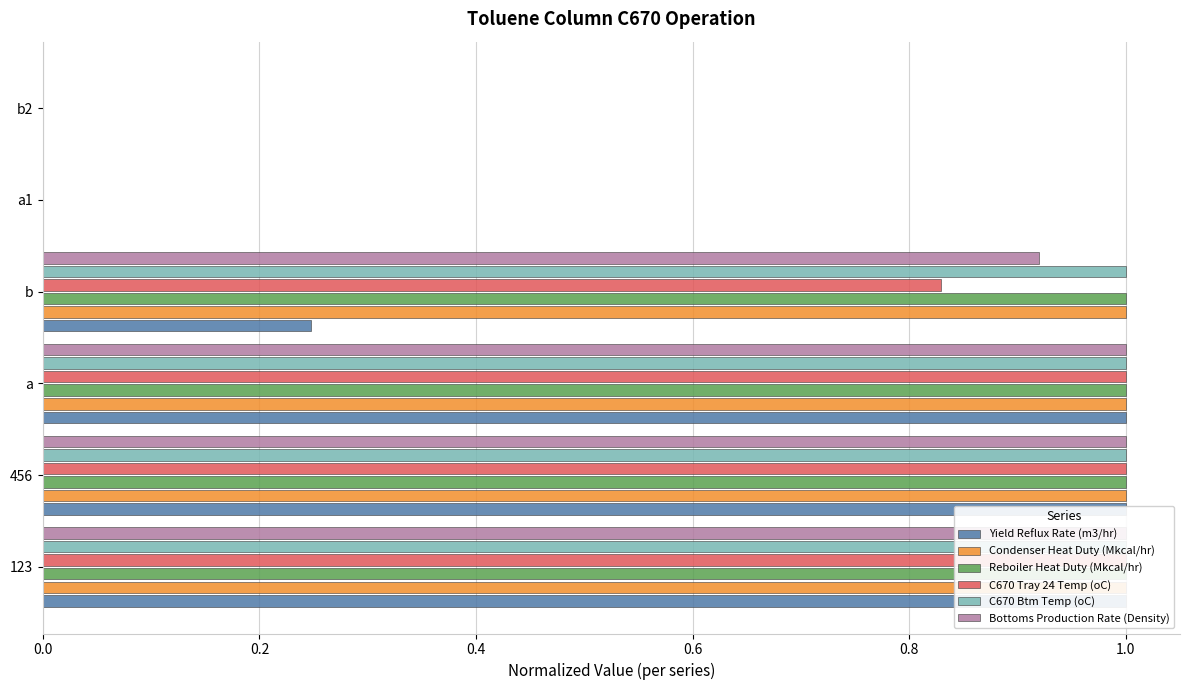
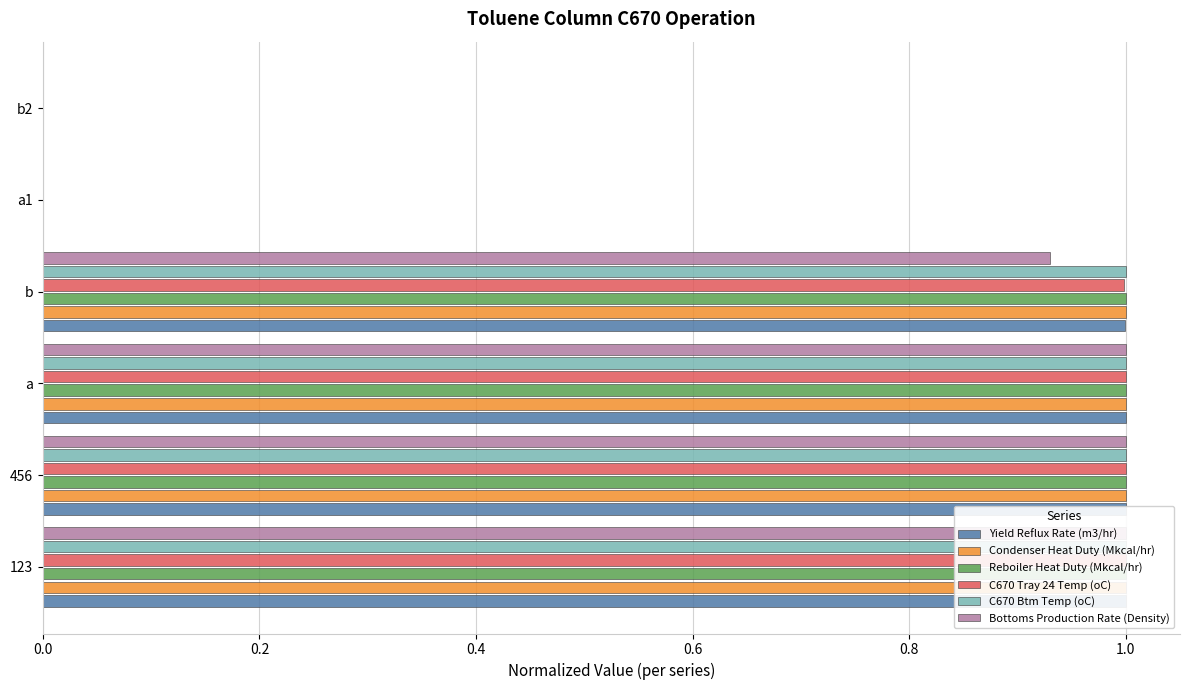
  {
    "Yield Reflux Rate (m3/hr)": {
      "b2": 0.000,
-     "b": 0.248,
+     "b": 0.999,
      "a": 1.000
    },
    "Condenser Heat Duty (Mkcal/hr)": {
      "b2": 0.000,
      "b": 1.000,
      "a": 1.000,
      "456": 1.000
    },
    "Reboiler Heat Duty (Mkcal/hr)": {
      "b2": 0.000,
      "b": 1.000,
      "a": 1.000,
      "456": 1.000
    },
    "C670 Tray 24 Temp (oC)": {
      "b2": 0.000,
-     "b": 0.829,
+     "b": 0.999,
      "a": 1.000,
      "456": 1.000
    },
    "C670 Btm Temp (oC)": {
      "b2": 0.000,
      "b": 1.000,
      "a": 1.000,
      "456": 1.000
    },
    "Bottoms Production Rate (Density)": {
      "b2": 0.000,
      "a1": 0.000,
-     "b": 0.920,
+     "b": 0.930,
      "a": 1.000,
      "456": 1.000
    }
  }
